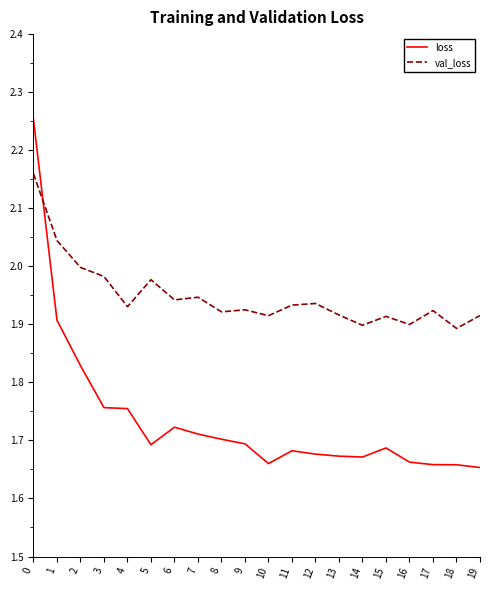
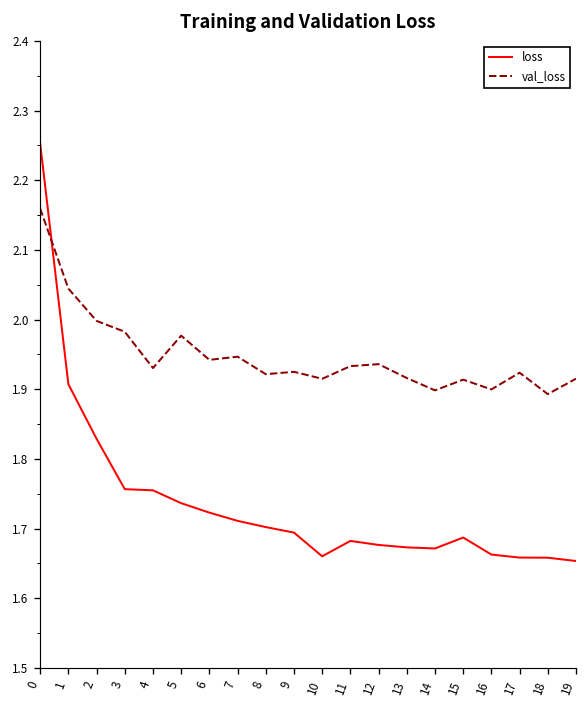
  {
    "loss": {
      "0": 2.25,
      "1": 1.91,
      "2": 1.83,
      "3": 1.76,
      "4": 1.75,
-     "5": 1.69,
+     "5": 1.74,
      "6": 1.72,
      "7": 1.71,
      "8": 1.70,
      "9": 1.69,
      "10": 1.66,
      "11": 1.68,
      "12": 1.68,
      "13": 1.67,
      "14": 1.67,
      "15": 1.69,
      "16": 1.66,
      "17": 1.66,
      "18": 1.66,
      "19": 1.65
    },
    "val_loss": {
      "0": 2.16,
      "1": 2.04,
      "2": 2.00,
      "3": 1.98,
      "4": 1.93,
      "5": 1.98,
      "6": 1.94,
      "7": 1.95,
      "8": 1.92,
      "9": 1.92,
      "10": 1.91,
      "11": 1.93,
      "12": 1.94,
      "13": 1.92,
      "14": 1.90,
      "15": 1.91,
      "16": 1.90,
      "17": 1.92,
      "18": 1.89,
      "19": 1.92
    }
  }
